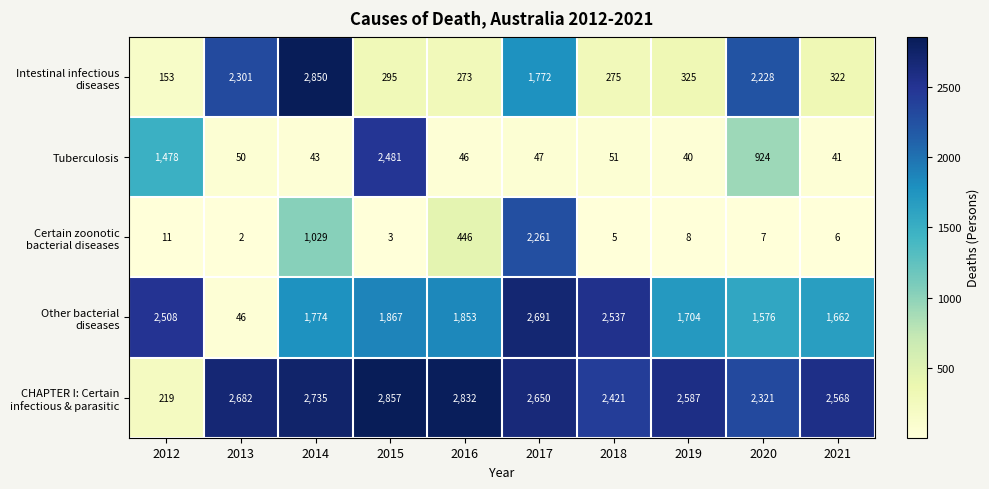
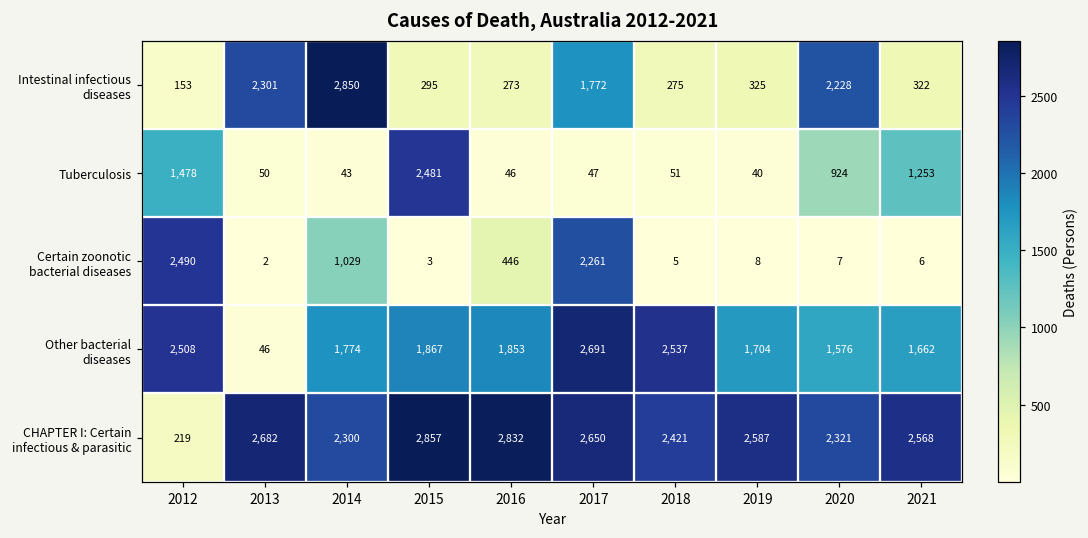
  {
    "Intestinal infectious diseases": {
      "2012": "153",
      "2013": "2,301",
      "2014": "2,850",
      "2015": "295",
      "2016": "273",
      "2017": "1,772",
      "2018": "275",
      "2019": "325",
      "2020": "2,228",
      "2021": "322"
    },
    "Tuberculosis": {
      "2012": "1,478",
      "2013": "50",
      "2014": "43",
      "2015": "2,481",
      "2016": "46",
      "2017": "47",
      "2018": "51",
      "2019": "40",
      "2020": "924",
-     "2021": "41"
+     "2021": "1,253"
    },
    "Certain zoonotic bacterial diseases": {
-     "2012": "11",
+     "2012": "2,490",
      "2013": "2",
      "2014": "1,029",
      "2015": "3",
      "2016": "446",
      "2017": "2,261",
      "2018": "5",
      "2019": "8",
      "2020": "7",
      "2021": "6"
    },
    "Other bacterial diseases": {
      "2012": "2,508",
      "2013": "46",
      "2014": "1,774",
      "2015": "1,867",
      "2016": "1,853",
      "2017": "2,691",
      "2018": "2,537",
      "2019": "1,704",
      "2020": "1,576",
      "2021": "1,662"
    },
    "CHAPTER I: Certain infectious & parasitic": {
      "2012": "219",
      "2013": "2,682",
-     "2014": "2,735",
+     "2014": "2,300",
      "2015": "2,857",
      "2016": "2,832",
      "2017": "2,650",
      "2018": "2,421",
      "2019": "2,587",
      "2020": "2,321",
      "2021": "2,568"
    }
  }
